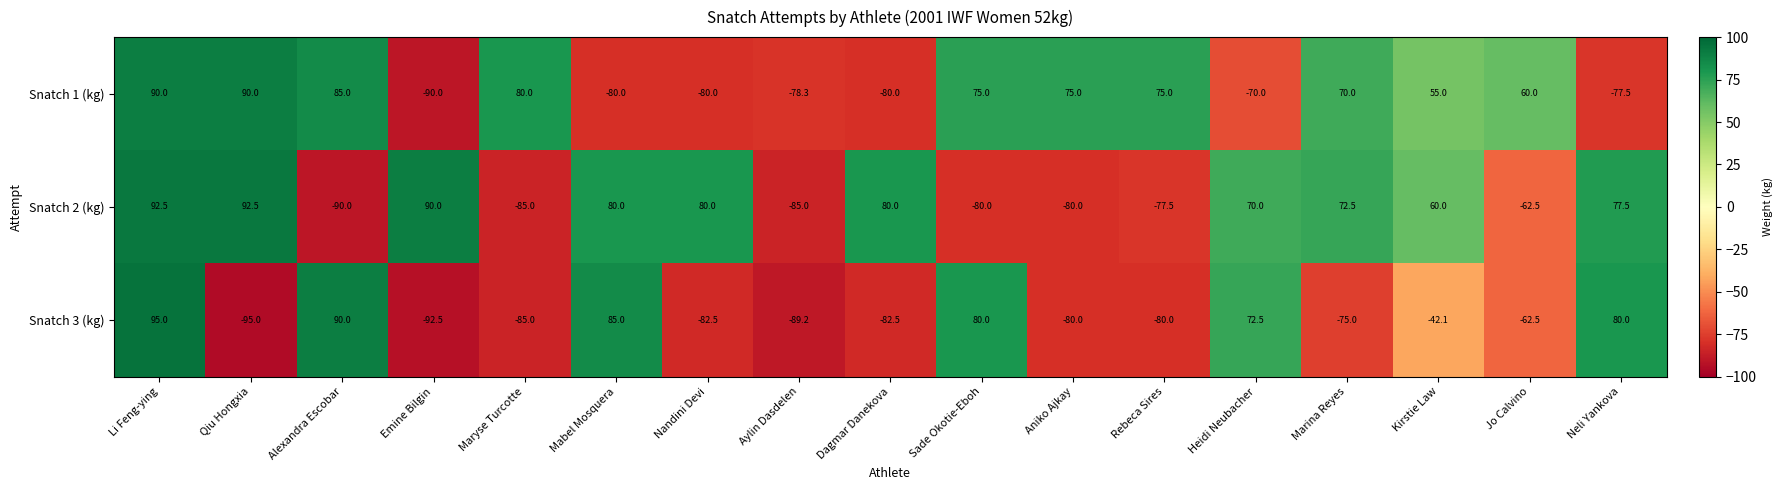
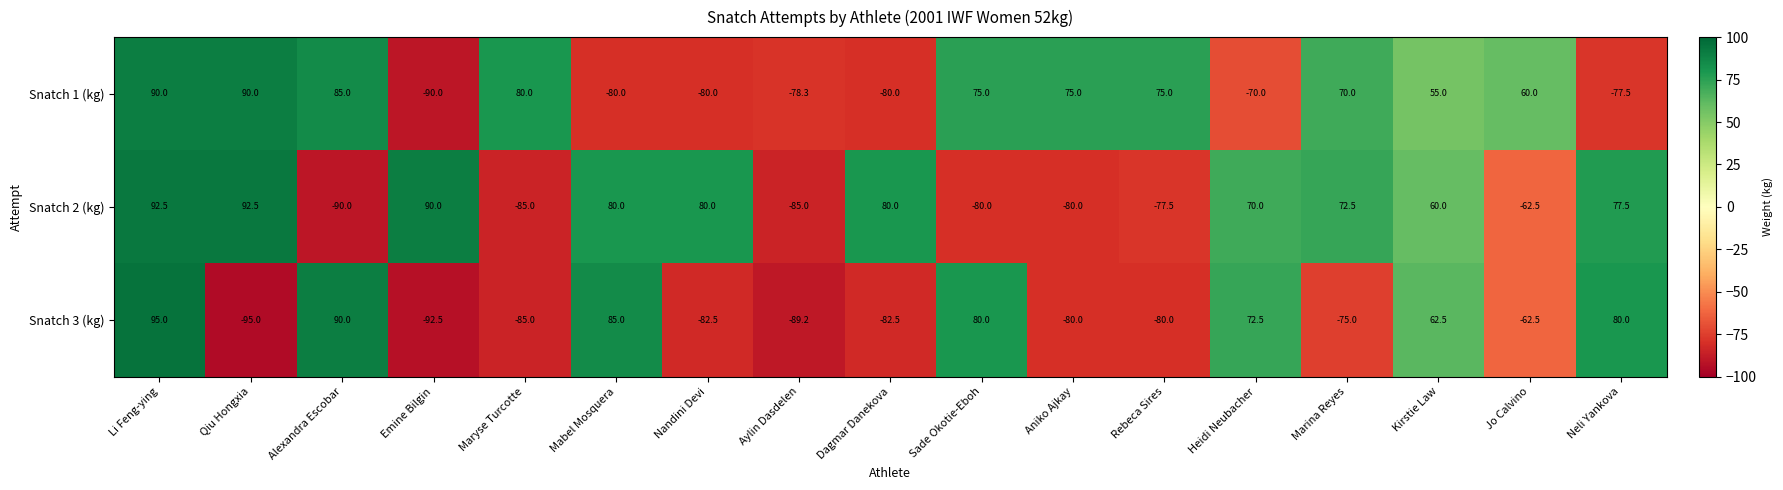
  {
    "Snatch 1 (kg)": {
      "Li Feng-ying": 90.0,
      "Qiu Hongxia": 90.0,
      "Alexandra Escobar": 85.0,
      "Emine Bilgin": -90.0,
      "Maryse Turcotte": 80.0,
      "Mabel Mosquera": -80.0,
      "Nandini Devi": -80.0,
      "Aylin Dasdelen": -78.3,
      "Dagmar Danekova": -80.0,
      "Sade Okotie-Eboh": 75.0,
      "Aniko Ajkay": 75.0,
      "Rebeca Sires": 75.0,
      "Heidi Neubacher": -70.0,
      "Marina Reyes": 70.0,
      "Kirstie Law": 55.0,
      "Jo Calvino": 60.0,
      "Neli Yankova": -77.5
    },
    "Snatch 2 (kg)": {
      "Li Feng-ying": 92.5,
      "Qiu Hongxia": 92.5,
      "Alexandra Escobar": -90.0,
      "Emine Bilgin": 90.0,
      "Maryse Turcotte": -85.0,
      "Mabel Mosquera": 80.0,
      "Nandini Devi": 80.0,
      "Aylin Dasdelen": -85.0,
      "Dagmar Danekova": 80.0,
      "Sade Okotie-Eboh": -80.0,
      "Aniko Ajkay": -80.0,
      "Rebeca Sires": -77.5,
      "Heidi Neubacher": 70.0,
      "Marina Reyes": 72.5,
      "Kirstie Law": 60.0,
      "Jo Calvino": -62.5,
      "Neli Yankova": 77.5
    },
    "Snatch 3 (kg)": {
      "Li Feng-ying": 95.0,
      "Qiu Hongxia": -95.0,
      "Alexandra Escobar": 90.0,
      "Emine Bilgin": -92.5,
      "Maryse Turcotte": -85.0,
      "Mabel Mosquera": 85.0,
      "Nandini Devi": -82.5,
      "Aylin Dasdelen": -89.2,
      "Dagmar Danekova": -82.5,
      "Sade Okotie-Eboh": 80.0,
      "Aniko Ajkay": -80.0,
      "Rebeca Sires": -80.0,
      "Heidi Neubacher": 72.5,
      "Marina Reyes": -75.0,
-     "Kirstie Law": -42.1,
+     "Kirstie Law": 62.5,
      "Jo Calvino": -62.5,
      "Neli Yankova": 80.0
    }
  }
